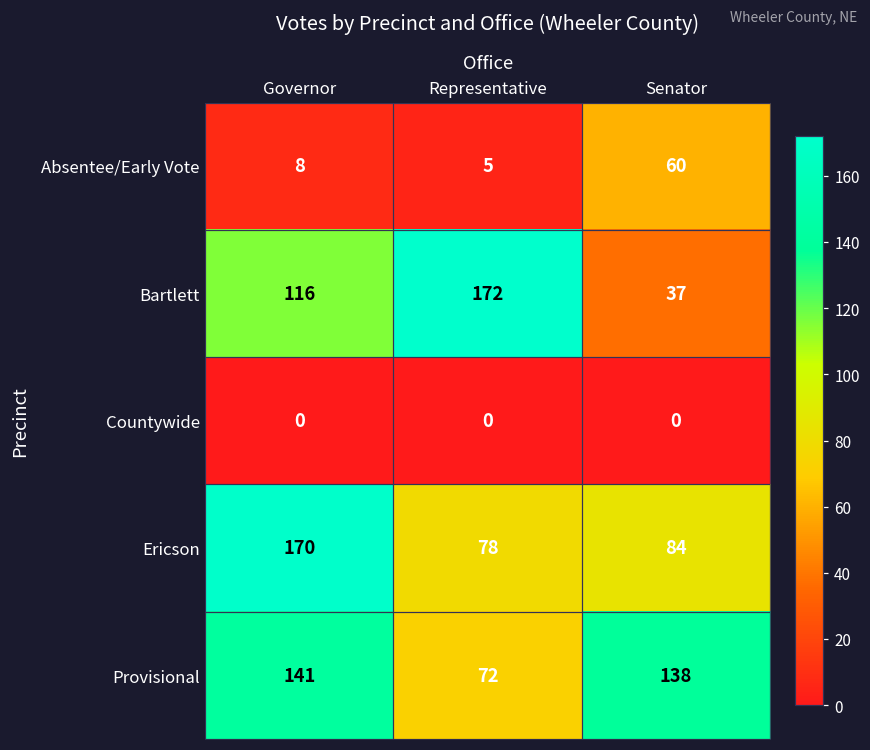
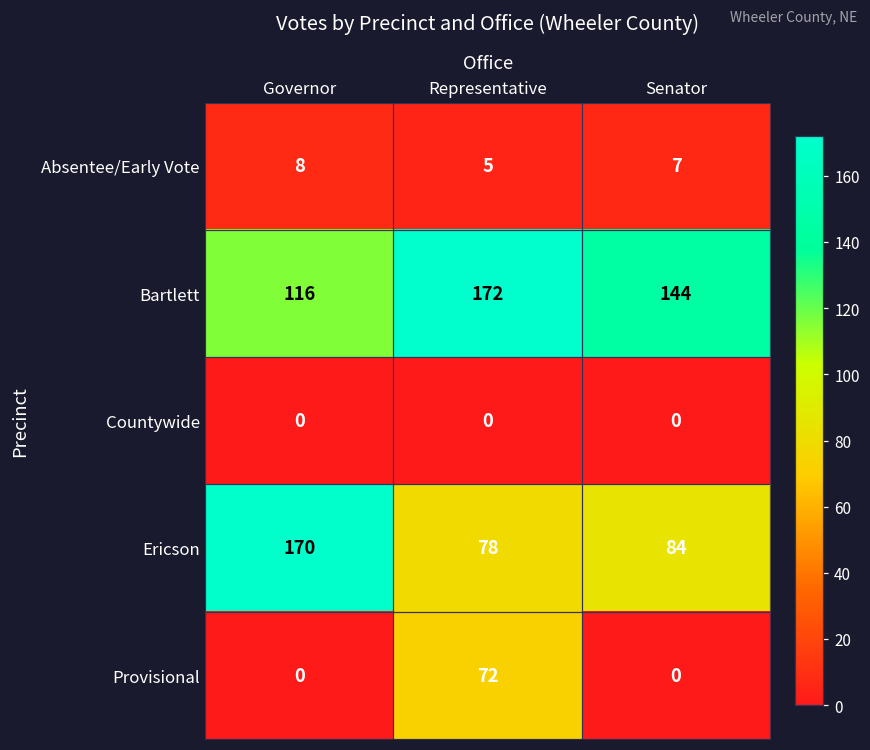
  {
    "Absentee/Early Vote": {
      "Governor": 8,
      "Representative": 5,
-     "Senator": 60
+     "Senator": 7
    },
    "Bartlett": {
      "Governor": 116,
      "Representative": 172,
-     "Senator": 37
+     "Senator": 144
    },
    "Countywide": {
      "Governor": 0,
      "Representative": 0,
      "Senator": 0
    },
    "Ericson": {
      "Governor": 170,
      "Representative": 78,
      "Senator": 84
    },
    "Provisional": {
-     "Governor": 141,
+     "Governor": 0,
      "Representative": 72,
-     "Senator": 138
+     "Senator": 0
    }
  }
